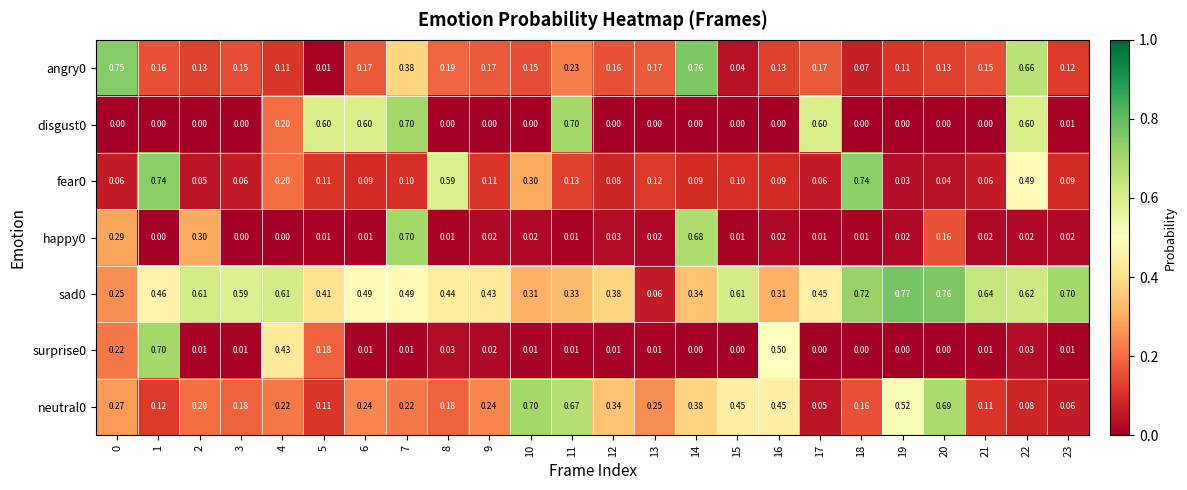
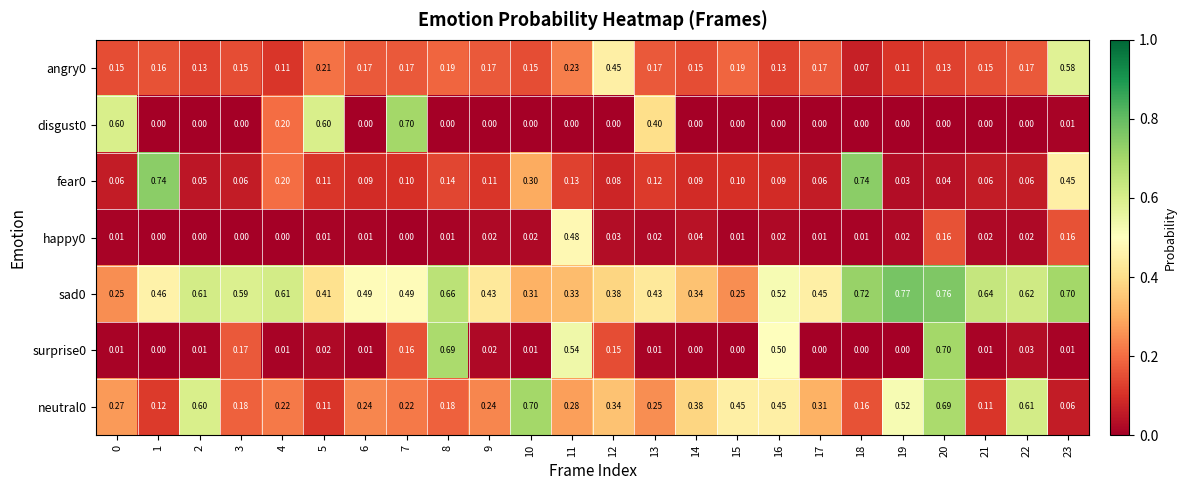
  {
    "angry0": {
-     "0": 0.75,
+     "0": 0.15,
      "1": 0.16,
      "2": 0.13,
      "3": 0.15,
      "4": 0.11,
-     "5": 0.01,
+     "5": 0.21,
      "6": 0.17,
-     "7": 0.38,
+     "7": 0.17,
      "8": 0.19,
      "9": 0.17,
      "10": 0.15,
      "11": 0.23,
-     "12": 0.16,
+     "12": 0.45,
      "13": 0.17,
-     "14": 0.76,
-     "15": 0.04,
+     "14": 0.15,
+     "15": 0.19,
      "16": 0.13,
      "17": 0.17,
      "18": 0.07,
      "19": 0.11,
      "20": 0.13,
      "21": 0.15,
-     "22": 0.66,
-     "23": 0.12
+     "22": 0.17,
+     "23": 0.58
    },
    "disgust0": {
-     "0": 0.00,
+     "0": 0.60,
      "1": 0.00,
      "2": 0.00,
      "3": 0.00,
      "4": 0.20,
      "5": 0.60,
-     "6": 0.60,
+     "6": 0.00,
      "7": 0.70,
      "8": 0.00,
      "9": 0.00,
      "10": 0.00,
-     "11": 0.70,
+     "11": 0.00,
      "12": 0.00,
-     "13": 0.00,
+     "13": 0.40,
      "14": 0.00,
      "15": 0.00,
      "16": 0.00,
-     "17": 0.60,
+     "17": 0.00,
      "18": 0.00,
      "19": 0.00,
      "20": 0.00,
      "21": 0.00,
-     "22": 0.60,
+     "22": 0.00,
      "23": 0.01
    },
    "fear0": {
      "0": 0.06,
      "1": 0.74,
      "2": 0.05,
      "3": 0.06,
      "4": 0.20,
      "5": 0.11,
      "6": 0.09,
      "7": 0.10,
-     "8": 0.59,
+     "8": 0.14,
      "9": 0.11,
      "10": 0.30,
      "11": 0.13,
      "12": 0.08,
      "13": 0.12,
      "14": 0.09,
      "15": 0.10,
      "16": 0.09,
      "17": 0.06,
      "18": 0.74,
      "19": 0.03,
      "20": 0.04,
      "21": 0.06,
-     "22": 0.49,
-     "23": 0.09
+     "22": 0.06,
+     "23": 0.45
    },
    "happy0": {
-     "0": 0.29,
+     "0": 0.01,
      "1": 0.00,
-     "2": 0.30,
+     "2": 0.00,
      "3": 0.00,
      "4": 0.00,
      "5": 0.01,
      "6": 0.01,
-     "7": 0.70,
+     "7": 0.00,
      "8": 0.01,
      "9": 0.02,
      "10": 0.02,
-     "11": 0.01,
+     "11": 0.48,
      "12": 0.03,
      "13": 0.02,
-     "14": 0.68,
+     "14": 0.04,
      "15": 0.01,
      "16": 0.02,
      "17": 0.01,
      "18": 0.01,
      "19": 0.02,
      "20": 0.16,
      "21": 0.02,
      "22": 0.02,
-     "23": 0.02
+     "23": 0.16
    },
    "sad0": {
      "0": 0.25,
      "1": 0.46,
      "2": 0.61,
      "3": 0.59,
      "4": 0.61,
      "5": 0.41,
      "6": 0.49,
      "7": 0.49,
-     "8": 0.44,
+     "8": 0.66,
      "9": 0.43,
      "10": 0.31,
      "11": 0.33,
      "12": 0.38,
-     "13": 0.06,
+     "13": 0.43,
      "14": 0.34,
-     "15": 0.61,
-     "16": 0.31,
+     "15": 0.25,
+     "16": 0.52,
      "17": 0.45,
      "18": 0.72,
      "19": 0.77,
      "20": 0.76,
      "21": 0.64,
      "22": 0.62,
      "23": 0.70
    },
    "surprise0": {
-     "0": 0.22,
-     "1": 0.70,
+     "0": 0.01,
+     "1": 0.00,
      "2": 0.01,
-     "3": 0.01,
-     "4": 0.43,
-     "5": 0.18,
+     "3": 0.17,
+     "4": 0.01,
+     "5": 0.02,
      "6": 0.01,
-     "7": 0.01,
-     "8": 0.03,
+     "7": 0.16,
+     "8": 0.69,
      "9": 0.02,
      "10": 0.01,
-     "11": 0.01,
-     "12": 0.01,
+     "11": 0.54,
+     "12": 0.15,
      "13": 0.01,
      "14": 0.00,
      "15": 0.00,
      "16": 0.50,
      "17": 0.00,
      "18": 0.00,
      "19": 0.00,
-     "20": 0.00,
+     "20": 0.70,
      "21": 0.01,
      "22": 0.03,
      "23": 0.01
    },
    "neutral0": {
      "0": 0.27,
      "1": 0.12,
-     "2": 0.20,
+     "2": 0.60,
      "3": 0.18,
      "4": 0.22,
      "5": 0.11,
      "6": 0.24,
      "7": 0.22,
      "8": 0.18,
      "9": 0.24,
      "10": 0.70,
-     "11": 0.67,
+     "11": 0.28,
      "12": 0.34,
      "13": 0.25,
      "14": 0.38,
      "15": 0.45,
      "16": 0.45,
-     "17": 0.05,
+     "17": 0.31,
      "18": 0.16,
      "19": 0.52,
      "20": 0.69,
      "21": 0.11,
-     "22": 0.08,
+     "22": 0.61,
      "23": 0.06
    }
  }
